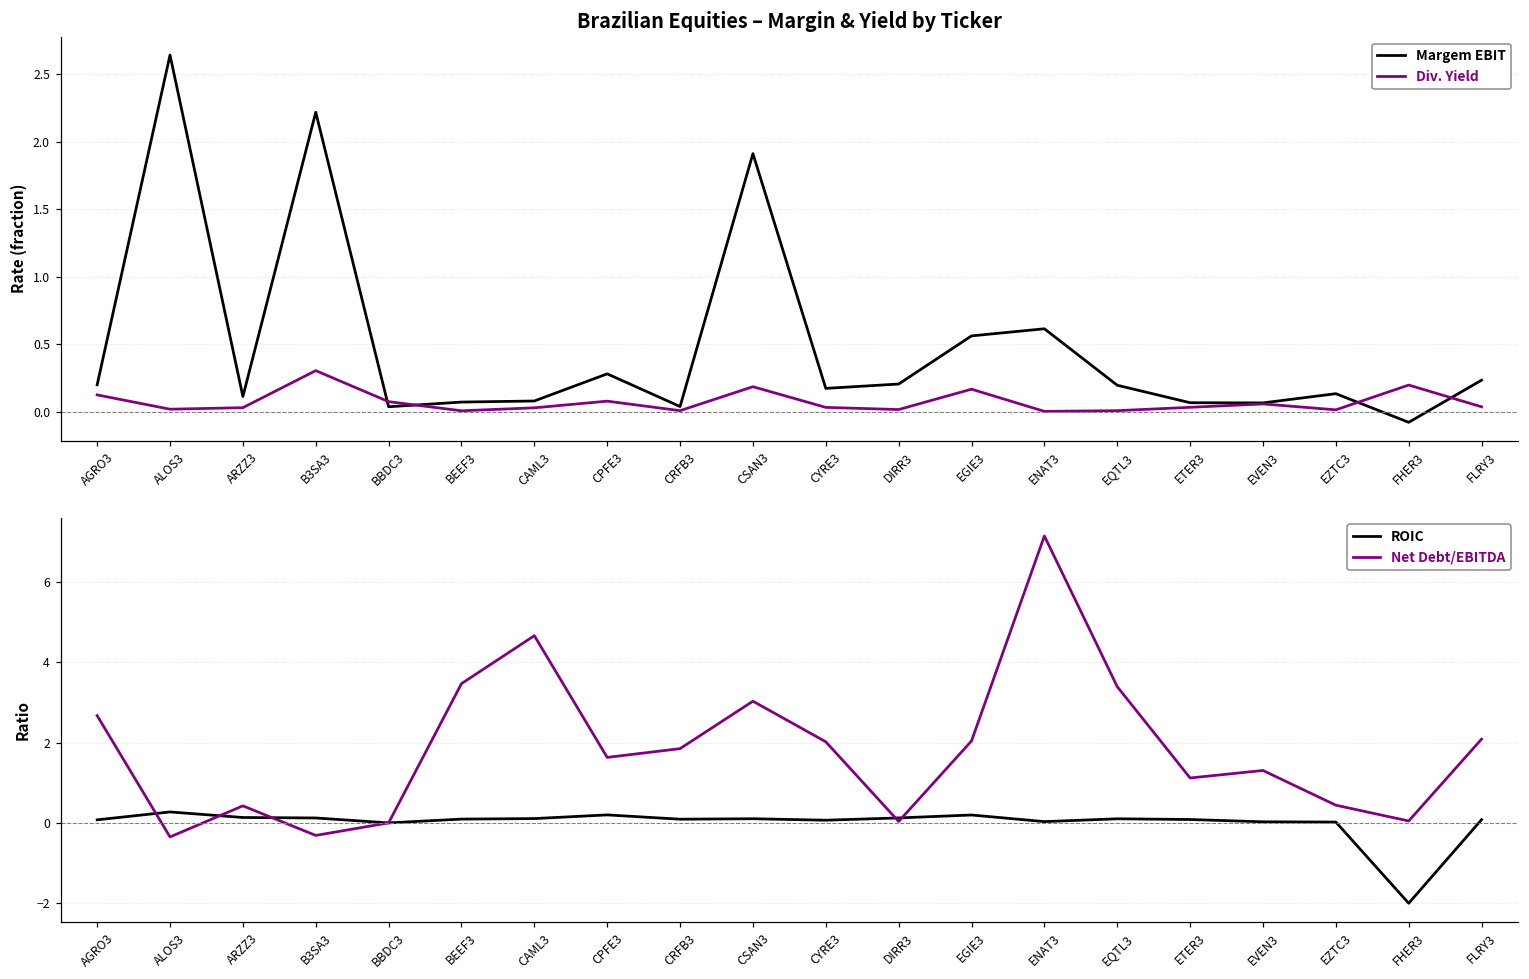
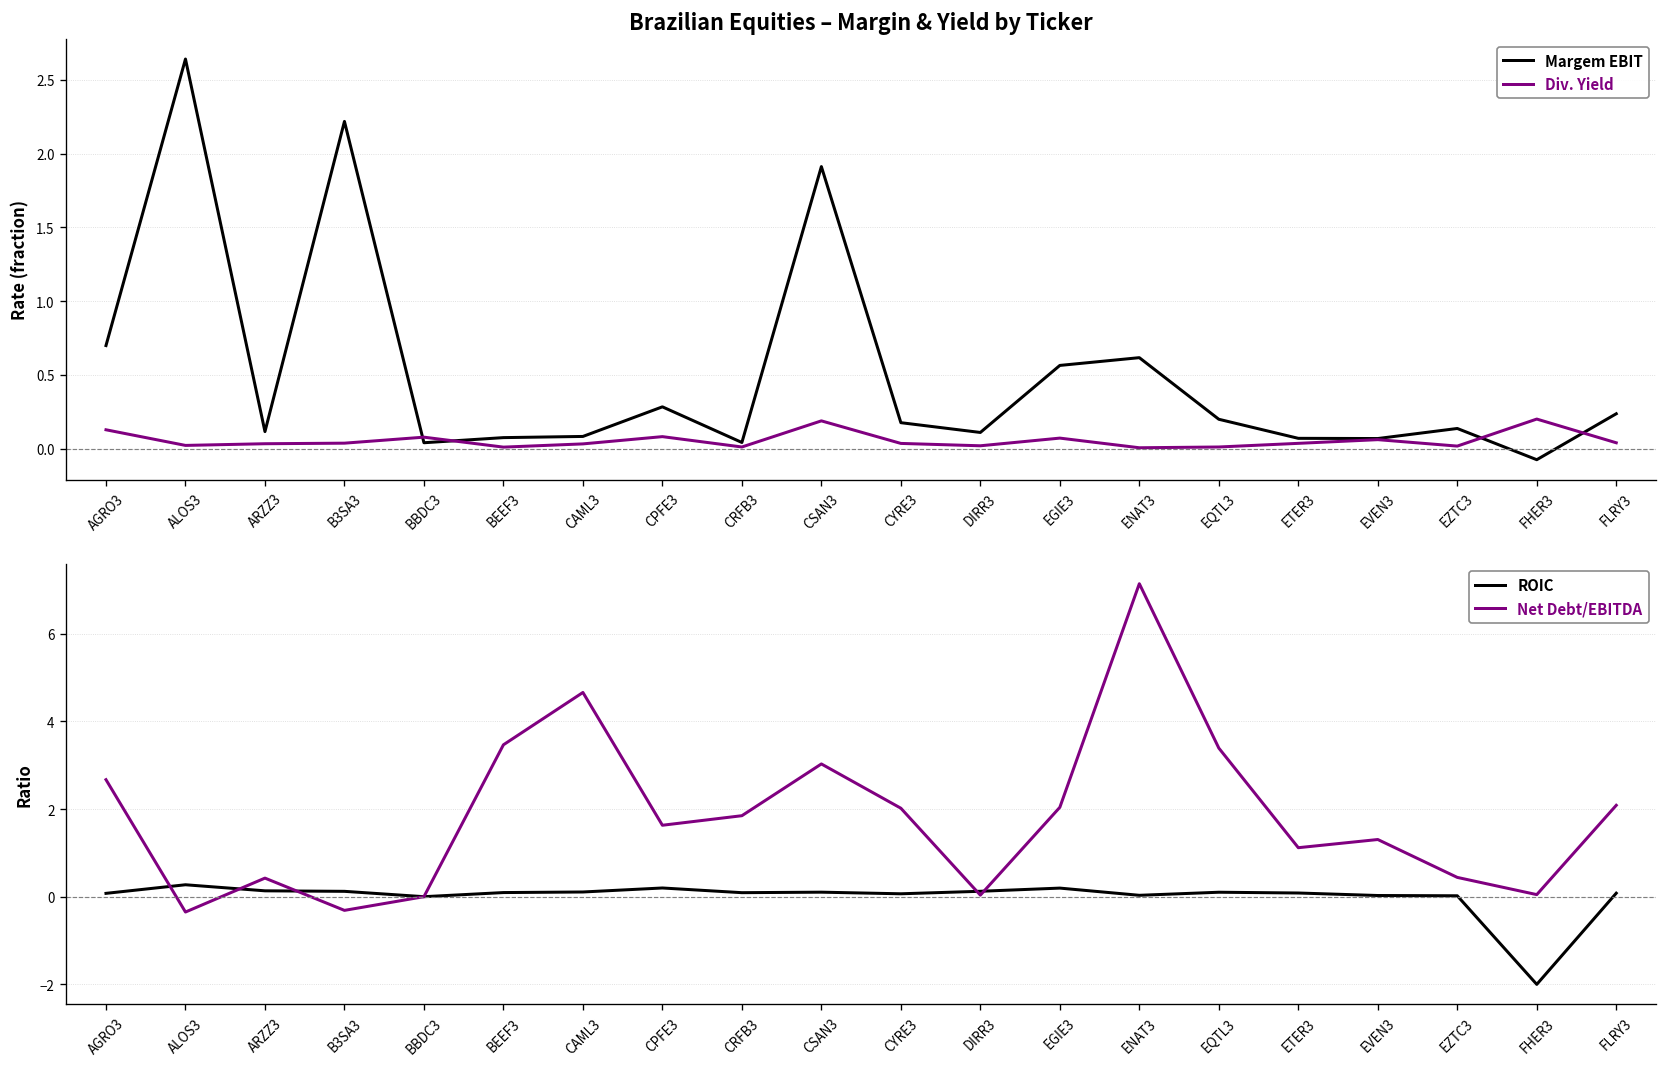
  {
    "Brazilian Equities – Margin & Yield by Ticker": {
      "Margem EBIT": {
-       "AGRO3": 0.20,
+       "AGRO3": 0.70,
        "ALOS3": 2.64,
        "ARZZ3": 0.12,
        "B3SA3": 2.22,
        "BBDC3": 0.04,
        "BEEF3": 0.07,
        "CAML3": 0.08,
        "CPFE3": 0.28,
        "CRFB3": 0.04,
        "CSAN3": 1.91,
        "CYRE3": 0.18,
-       "DIRR3": 0.21,
+       "DIRR3": 0.11,
        "EGIE3": 0.56,
        "ENAT3": 0.62,
        "EQTL3": 0.20,
        "ETER3": 0.07,
        "EZTC3": 0.14,
        "FHER3": -0.08,
        "FLRY3": 0.24
      },
      "Div. Yield": {
        "AGRO3": 0.13,
        "ALOS3": 0.02,
        "ARZZ3": 0.03,
-       "B3SA3": 0.31,
+       "B3SA3": 0.04,
        "BBDC3": 0.08,
        "BEEF3": 0.01,
        "CAML3": 0.03,
        "CPFE3": 0.08,
        "CRFB3": 0.01,
        "CSAN3": 0.19,
        "CYRE3": 0.03,
        "DIRR3": 0.02,
-       "EGIE3": 0.17,
+       "EGIE3": 0.07,
        "ENAT3": 0.01,
        "EQTL3": 0.01,
        "ETER3": 0.04,
        "EZTC3": 0.02,
        "FHER3": 0.20,
        "FLRY3": 0.04
      }
    }
  }
